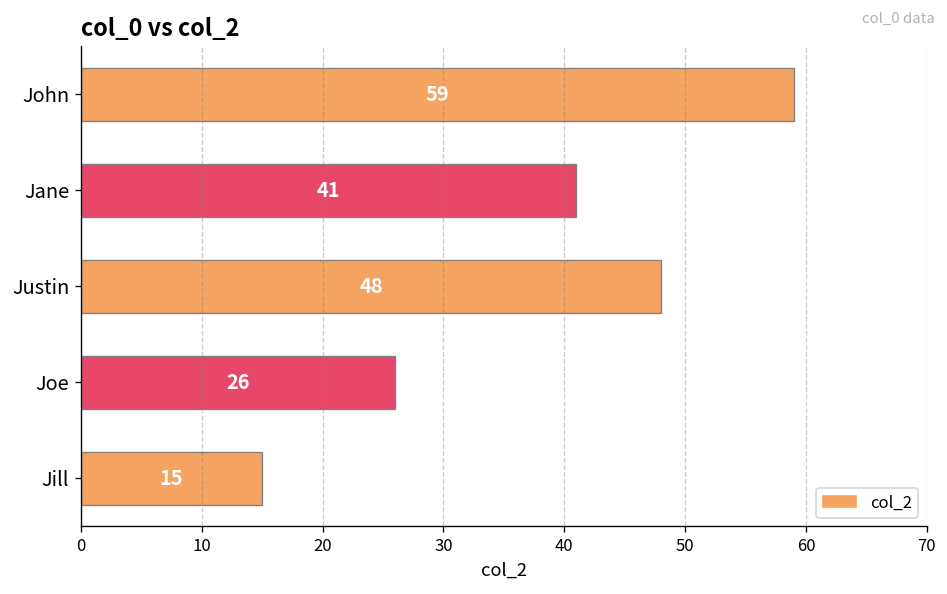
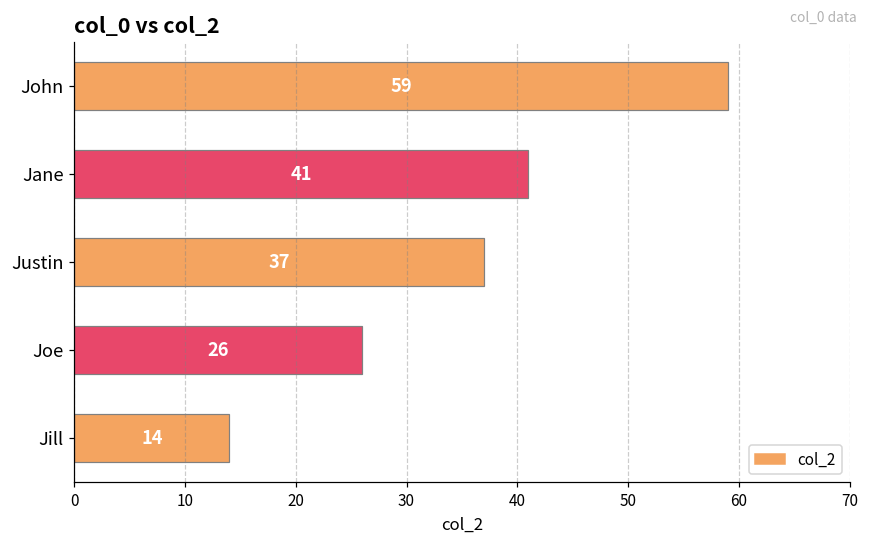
  {
    "John": 59,
    "Jane": 41,
-   "Justin": 48,
+   "Justin": 37,
    "Joe": 26,
-   "Jill": 15
+   "Jill": 14
  }
